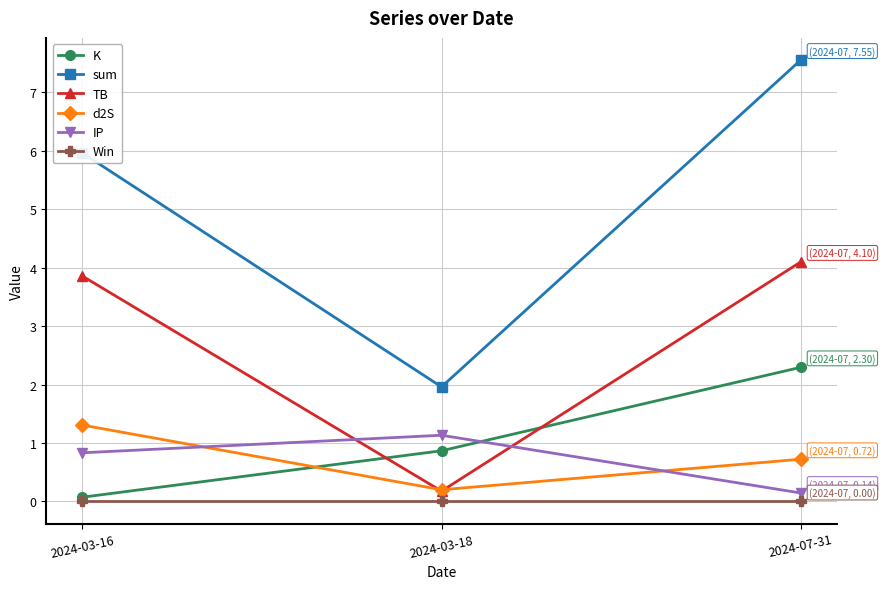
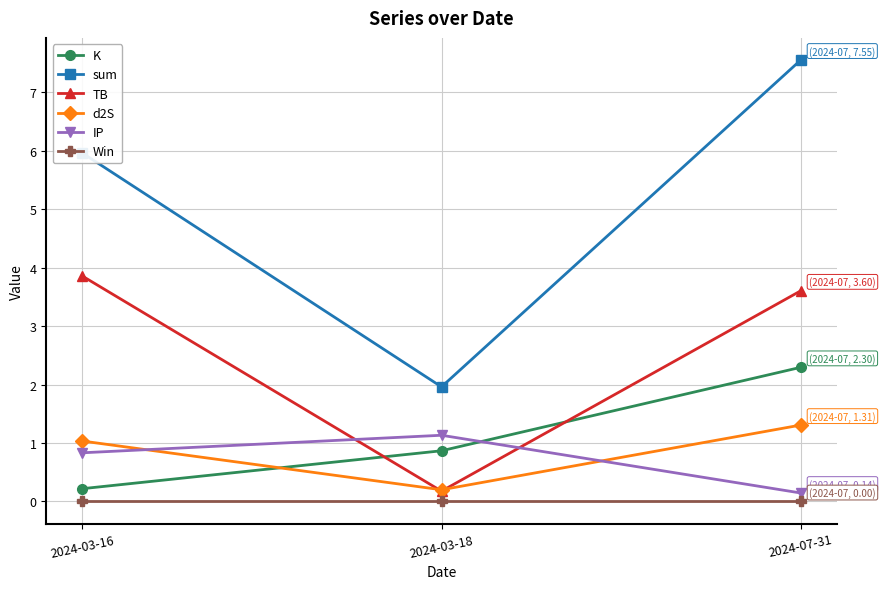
  {
    "K": {
-     "2024-03-16": 0.1,
+     "2024-03-16": 0.2,
      "2024-03-18": 0.9
    },
    "sum": {
      "2024-03-18": 2.0
    },
    "TB": {
-     "2024-07-31": 4.10
+     "2024-07-31": 3.60
    },
    "d2S": {
-     "2024-03-16": 1.3,
-     "2024-07-31": 0.72
+     "2024-03-16": 1.0,
+     "2024-07-31": 1.31
    },
    "IP": {
      "2024-03-16": 0.8,
      "2024-03-18": 1.1
    },
    "Win": {
      "2024-03-16": 0.0,
      "2024-03-18": 0.0,
      "2024-07-31": 0.0
    }
  }
